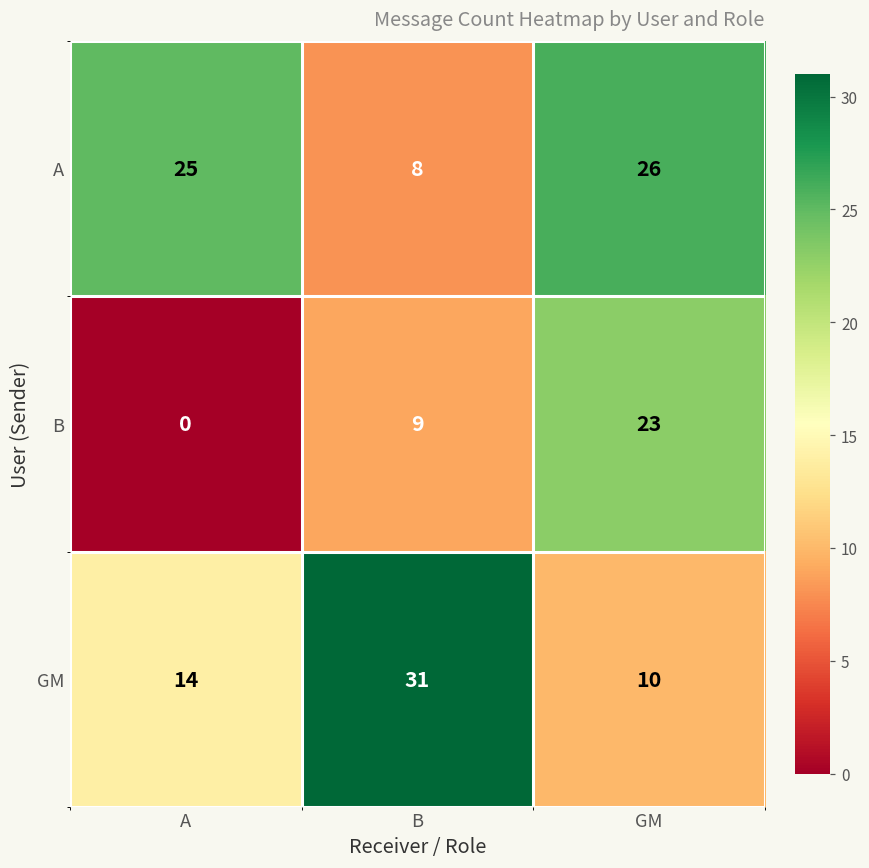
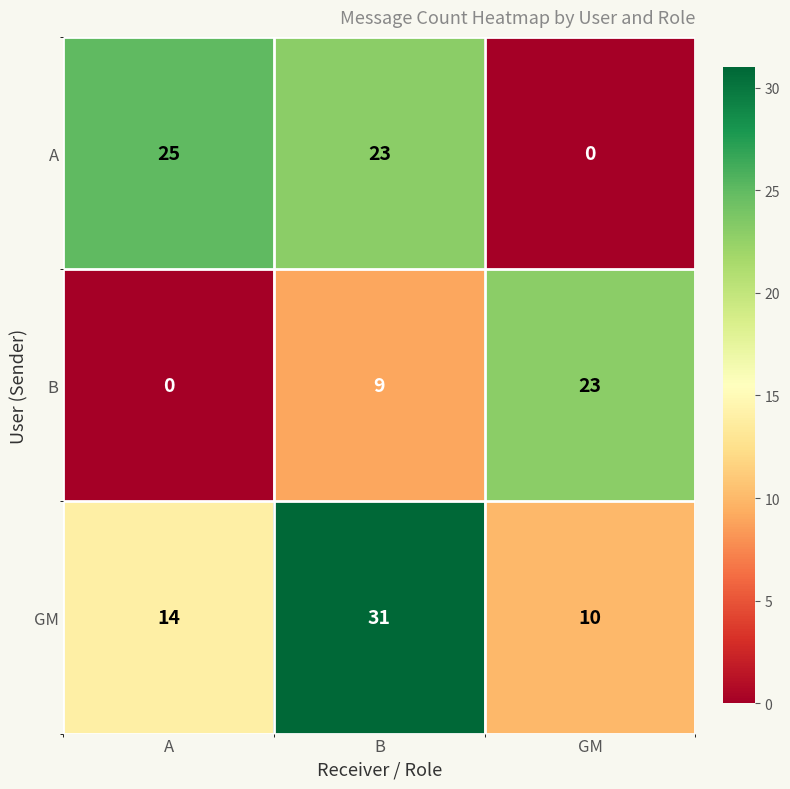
  {
    "A": {
      "A": 25,
-     "B": 8,
-     "GM": 26
+     "B": 23,
+     "GM": 0
    },
    "B": {
      "A": 0,
      "B": 9,
      "GM": 23
    },
    "GM": {
      "A": 14,
      "B": 31,
      "GM": 10
    }
  }
